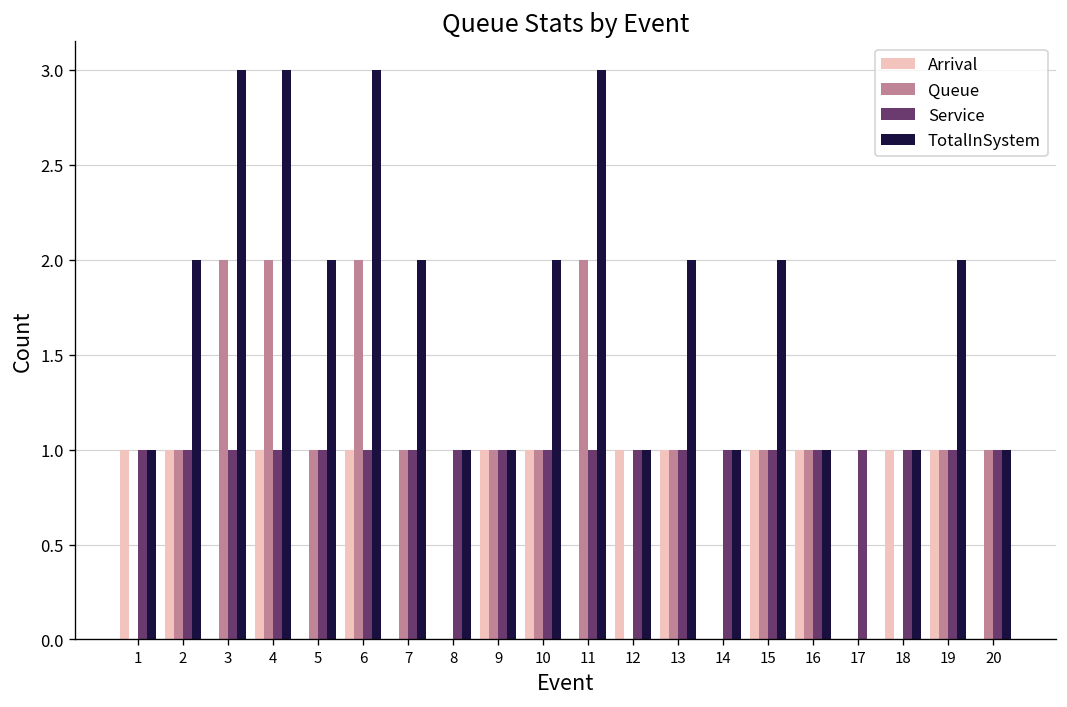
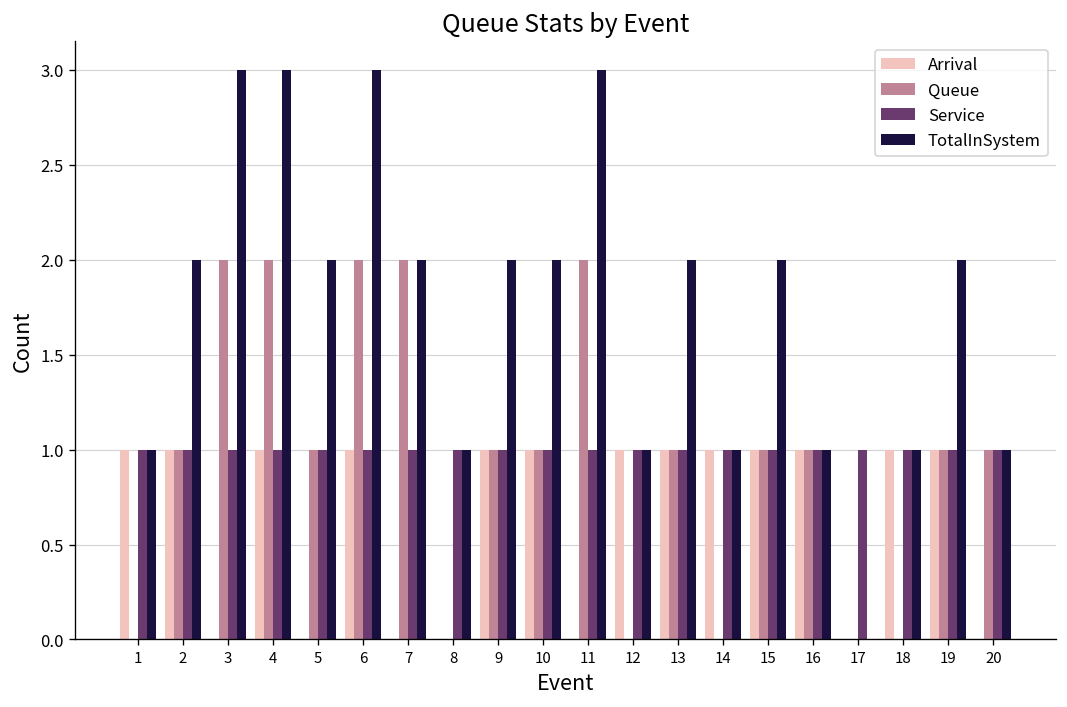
  {
    "Arrival": {
      "1": 1,
      "2": 1,
      "3": 0,
      "4": 1,
      "5": 0,
      "6": 1,
      "7": 0,
      "8": 0,
      "9": 1,
      "10": 1,
      "11": 0,
      "12": 1,
      "13": 1,
-     "14": 0,
+     "14": 1,
      "15": 1,
      "16": 1,
      "17": 0,
      "18": 1,
      "19": 1,
      "20": 0
    },
    "Queue": {
      "1": 0,
      "2": 1,
      "3": 2,
      "4": 2,
      "5": 1,
      "6": 2,
-     "7": 1,
+     "7": 2,
      "8": 0,
      "9": 1,
      "10": 1,
      "11": 2,
      "12": 0,
      "13": 1,
      "14": 0,
      "15": 1,
      "16": 1,
      "17": 0,
      "18": 0,
      "19": 1,
      "20": 1
    },
    "Service": {
      "1": 1,
      "2": 1,
      "3": 1,
      "4": 1,
      "5": 1,
      "6": 1,
      "7": 1,
      "8": 1,
      "9": 1,
      "10": 1,
      "11": 1,
      "12": 1,
      "13": 1,
      "14": 1,
      "15": 1,
      "16": 1,
      "17": 1,
      "18": 1,
      "19": 1,
      "20": 1
    },
    "TotalInSystem": {
      "1": 1,
      "2": 2,
      "3": 3,
      "4": 3,
      "5": 2,
      "6": 3,
      "7": 2,
      "8": 1,
-     "9": 1,
+     "9": 2,
      "10": 2,
      "11": 3,
      "12": 1,
      "13": 2,
      "14": 1,
      "15": 2,
      "16": 1,
      "17": 0,
      "18": 1,
      "19": 2,
      "20": 1
    }
  }
